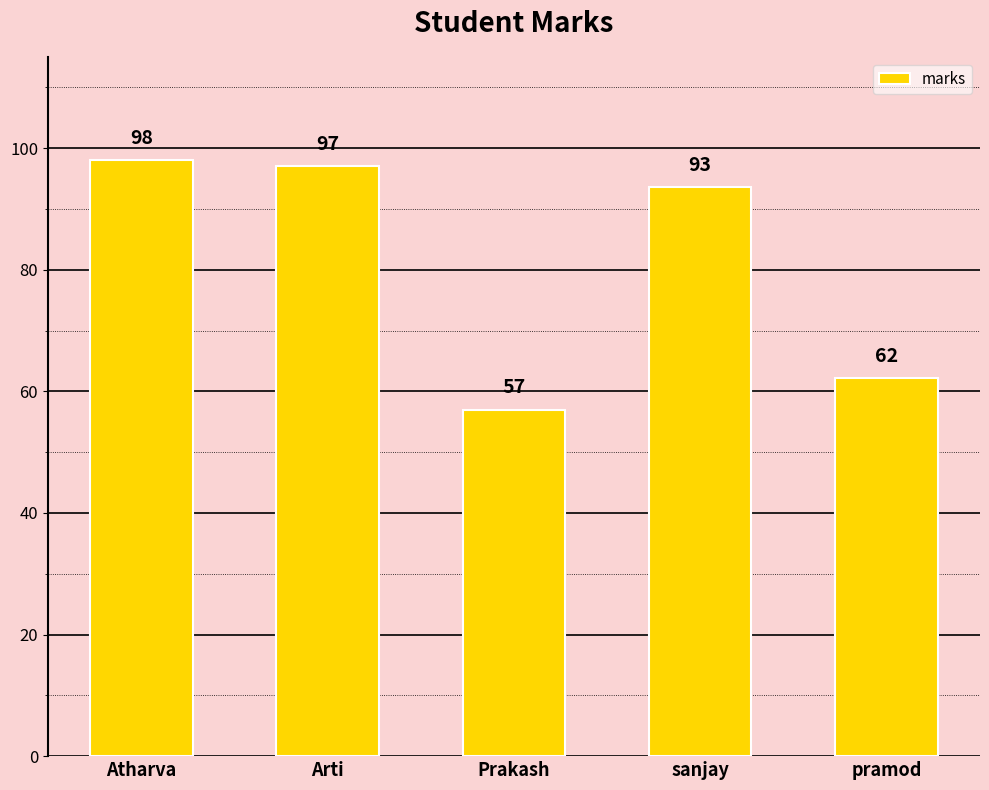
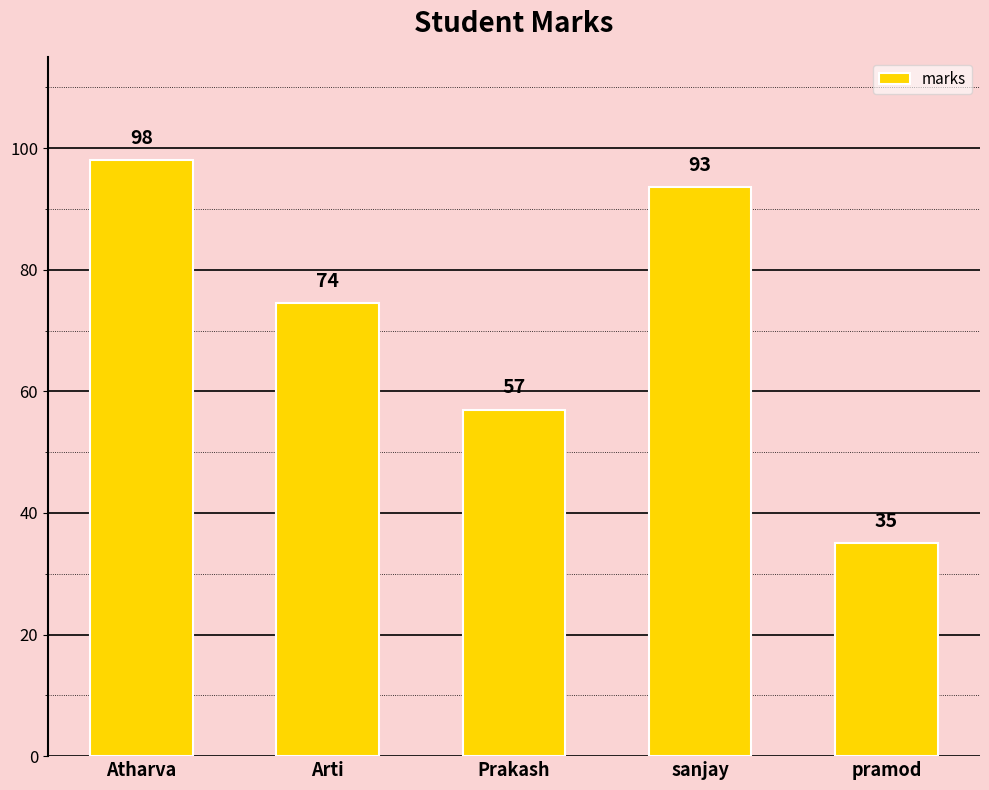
  {
    "Atharva": 98,
-   "Arti": 97,
+   "Arti": 74,
    "Prakash": 57,
-   "pramod": 62
+   "pramod": 35
  }
